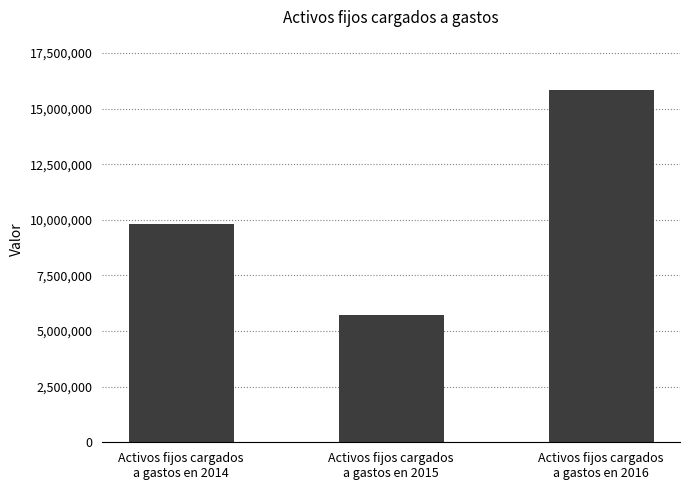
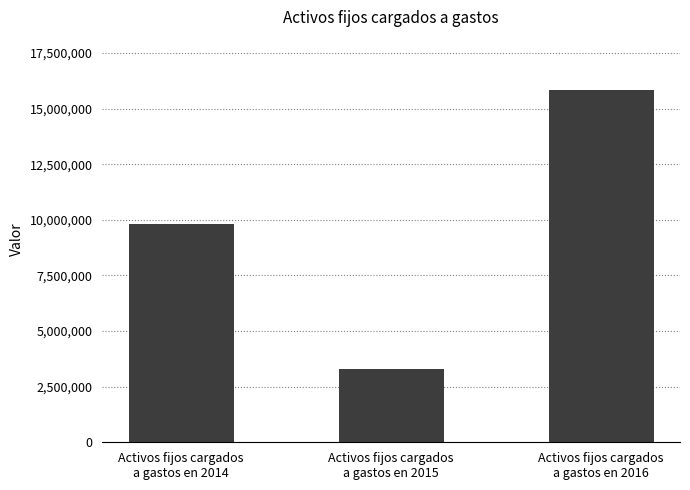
  {
    "Activos fijos cargados a gastos en 2014": "9,800,000",
-   "Activos fijos cargados a gastos en 2015": "5,700,000",
+   "Activos fijos cargados a gastos en 2015": "3,300,000",
    "Activos fijos cargados a gastos en 2016": "15,800,000"
  }
